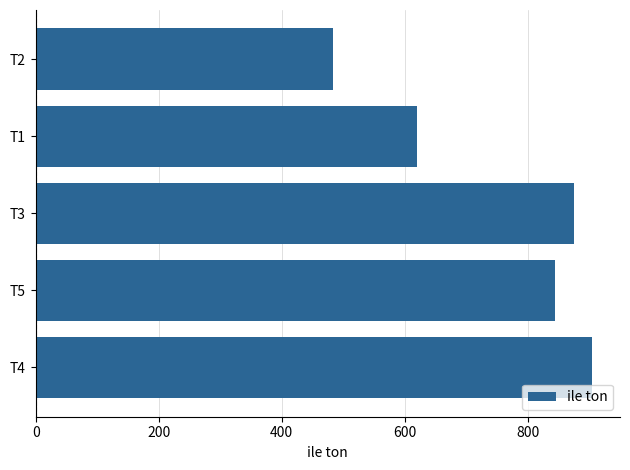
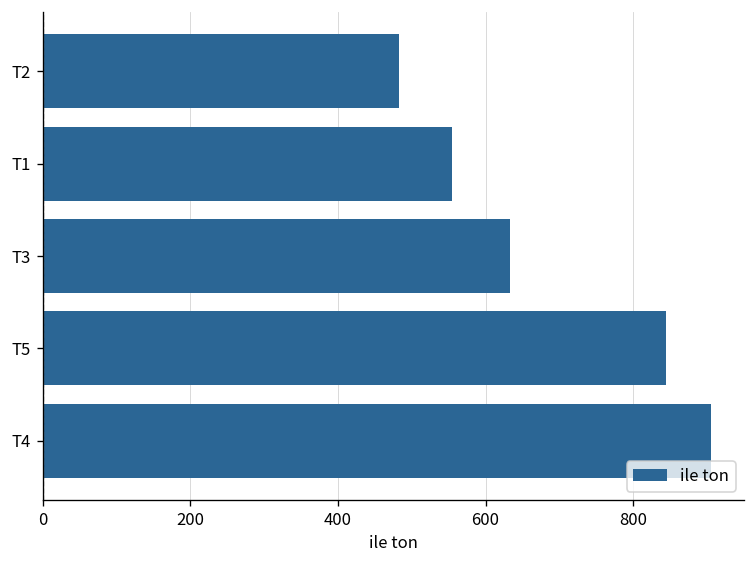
  {
    "T2": 480,
-   "T1": 620,
-   "T3": 880,
+   "T1": 560,
+   "T3": 630,
    "T5": 840,
    "T4": 910
  }
